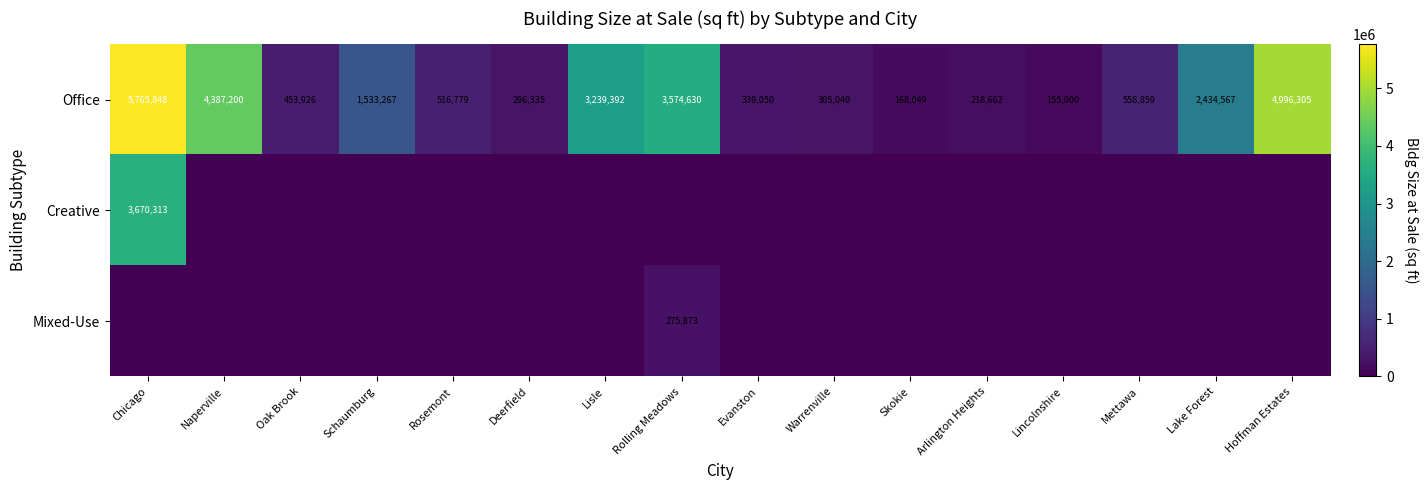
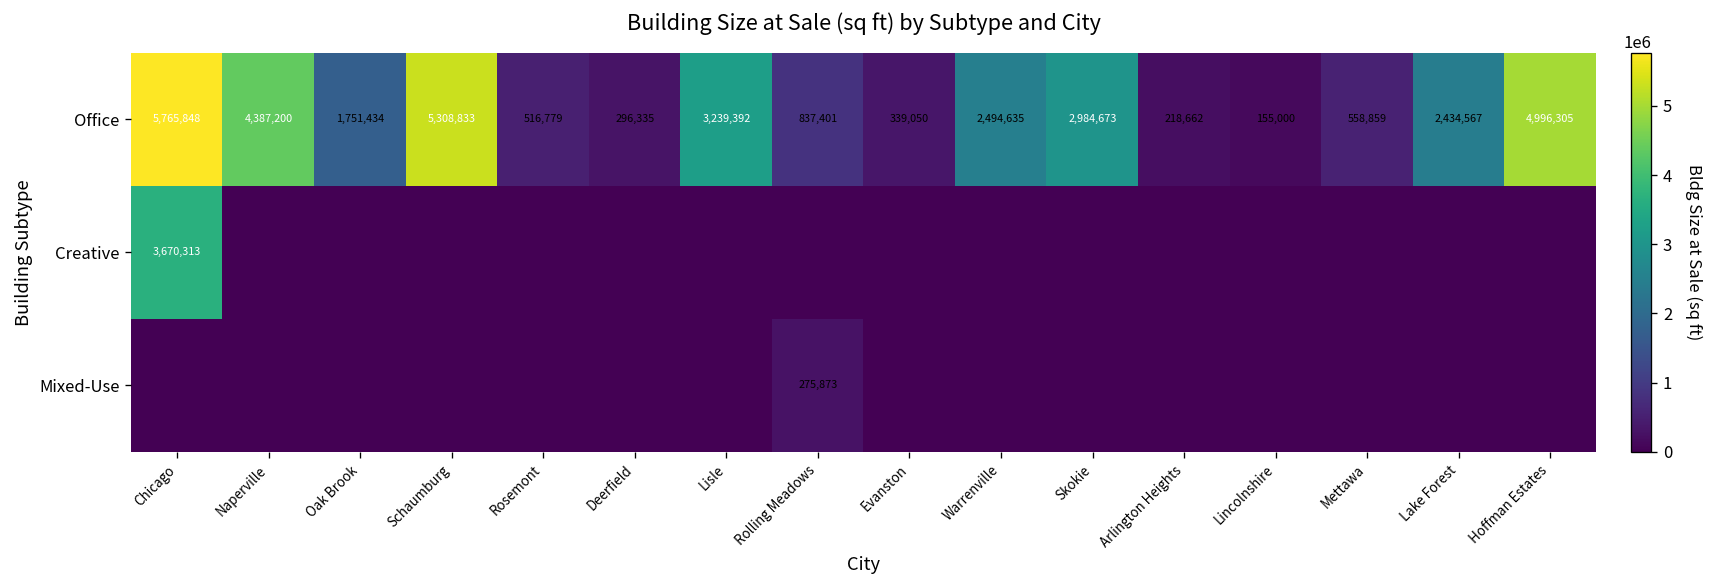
  {
    "Office": {
      "Chicago": "5,765,848",
      "Naperville": "4,387,200",
-     "Oak Brook": "453,926",
-     "Schaumburg": "1,533,267",
+     "Oak Brook": "1,751,434",
+     "Schaumburg": "5,308,833",
      "Rosemont": "516,779",
      "Deerfield": "296,335",
      "Lisle": "3,239,392",
-     "Rolling Meadows": "3,574,630",
+     "Rolling Meadows": "837,401",
      "Evanston": "339,050",
-     "Warrenville": "305,040",
-     "Skokie": "168,049",
+     "Warrenville": "2,494,635",
+     "Skokie": "2,984,673",
      "Arlington Heights": "218,662",
      "Lincolnshire": "155,000",
      "Mettawa": "558,859",
      "Lake Forest": "2,434,567",
      "Hoffman Estates": "4,996,305"
    },
    "Creative": {
      "Chicago": "3,670,313"
    },
    "Mixed-Use": {
      "Rolling Meadows": "275,873"
    }
  }
